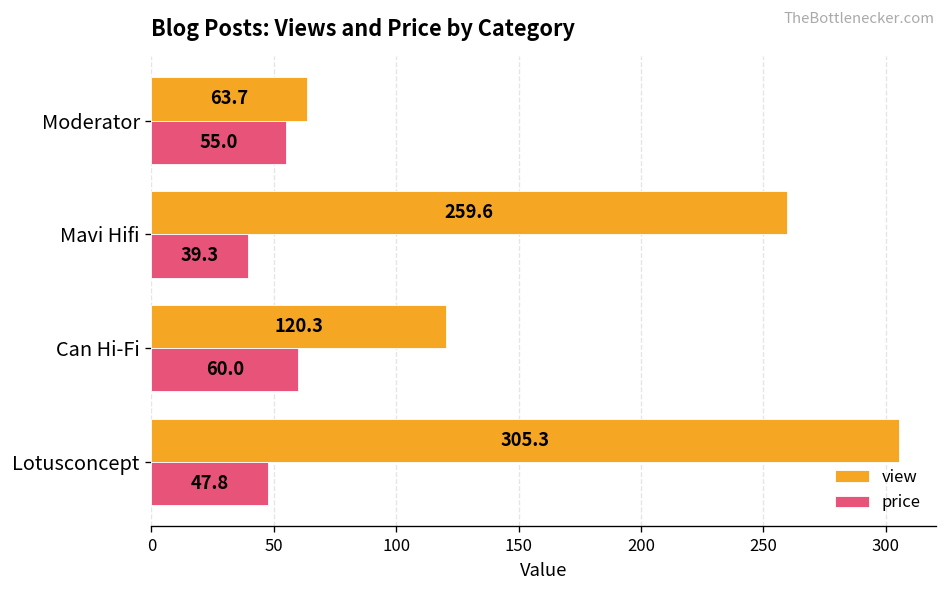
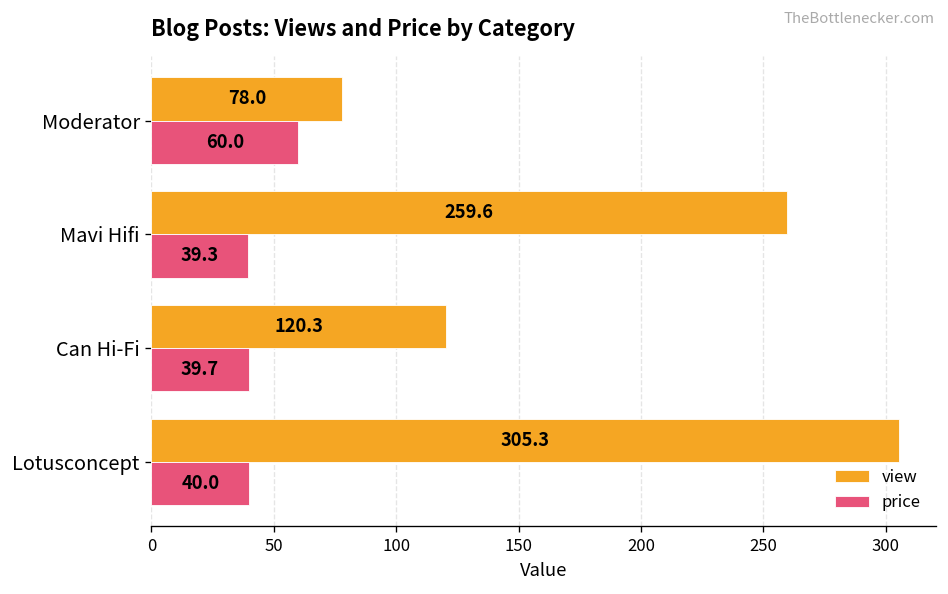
  {
    "view": {
-     "Moderator": 63.7,
+     "Moderator": 78.0,
      "Mavi Hifi": 259.6,
      "Can Hi-Fi": 120.3,
      "Lotusconcept": 305.3
    },
    "price": {
-     "Moderator": 55.0,
+     "Moderator": 60.0,
      "Mavi Hifi": 39.3,
-     "Can Hi-Fi": 60.0,
-     "Lotusconcept": 47.8
+     "Can Hi-Fi": 39.7,
+     "Lotusconcept": 40.0
    }
  }
